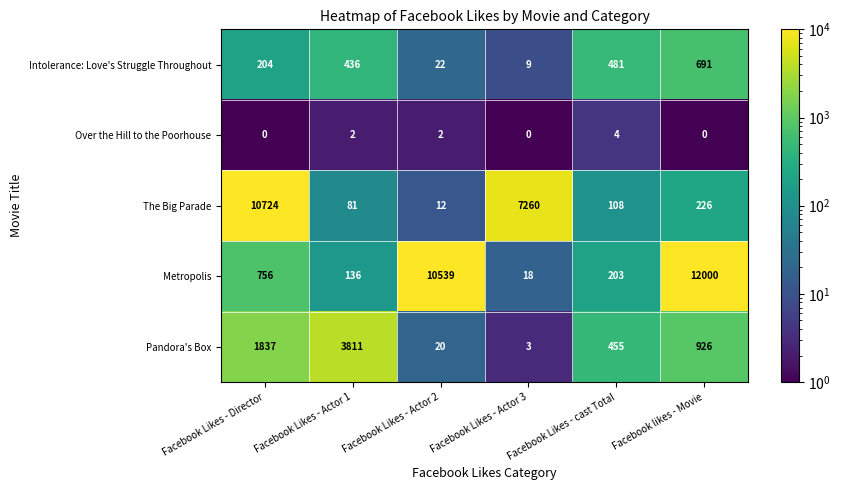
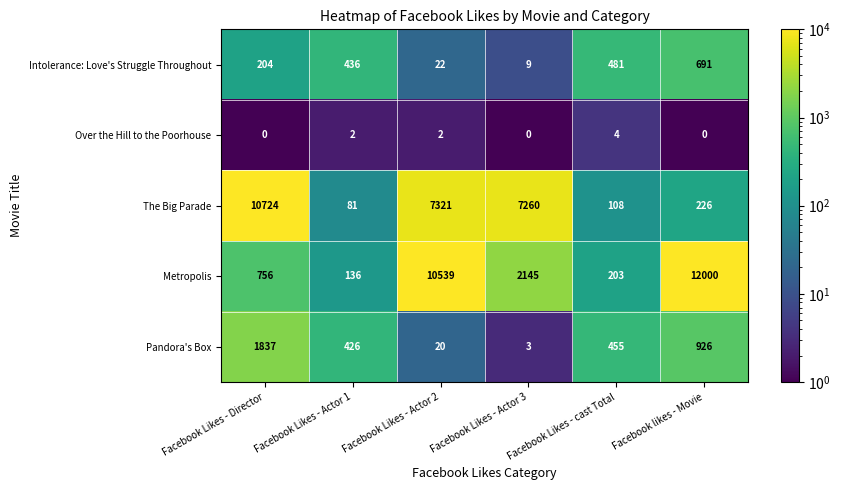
  {
    "Intolerance: Love's Struggle Throughout": {
      "Facebook Likes - Director": 204,
      "Facebook Likes - Actor 1": 436,
      "Facebook Likes - Actor 2": 22,
      "Facebook Likes - Actor 3": 9,
      "Facebook Likes - cast Total": 481,
      "Facebook likes - Movie": 691
    },
    "Over the Hill to the Poorhouse": {
      "Facebook Likes - Director": 0,
      "Facebook Likes - Actor 1": 2,
      "Facebook Likes - Actor 2": 2,
      "Facebook Likes - Actor 3": 0,
      "Facebook Likes - cast Total": 4,
      "Facebook likes - Movie": 0
    },
    "The Big Parade": {
      "Facebook Likes - Director": 10724,
      "Facebook Likes - Actor 1": 81,
-     "Facebook Likes - Actor 2": 12,
+     "Facebook Likes - Actor 2": 7321,
      "Facebook Likes - Actor 3": 7260,
      "Facebook Likes - cast Total": 108,
      "Facebook likes - Movie": 226
    },
    "Metropolis": {
      "Facebook Likes - Director": 756,
      "Facebook Likes - Actor 1": 136,
      "Facebook Likes - Actor 2": 10539,
-     "Facebook Likes - Actor 3": 18,
+     "Facebook Likes - Actor 3": 2145,
      "Facebook Likes - cast Total": 203,
      "Facebook likes - Movie": 12000
    },
    "Pandora's Box": {
      "Facebook Likes - Director": 1837,
-     "Facebook Likes - Actor 1": 3811,
+     "Facebook Likes - Actor 1": 426,
      "Facebook Likes - Actor 2": 20,
      "Facebook Likes - Actor 3": 3,
      "Facebook Likes - cast Total": 455,
      "Facebook likes - Movie": 926
    }
  }
